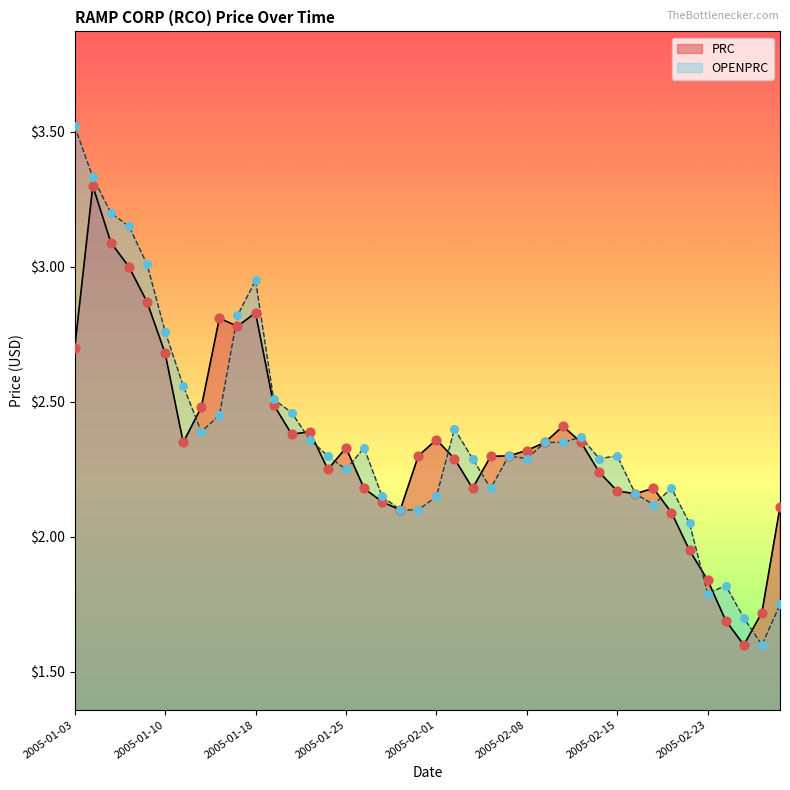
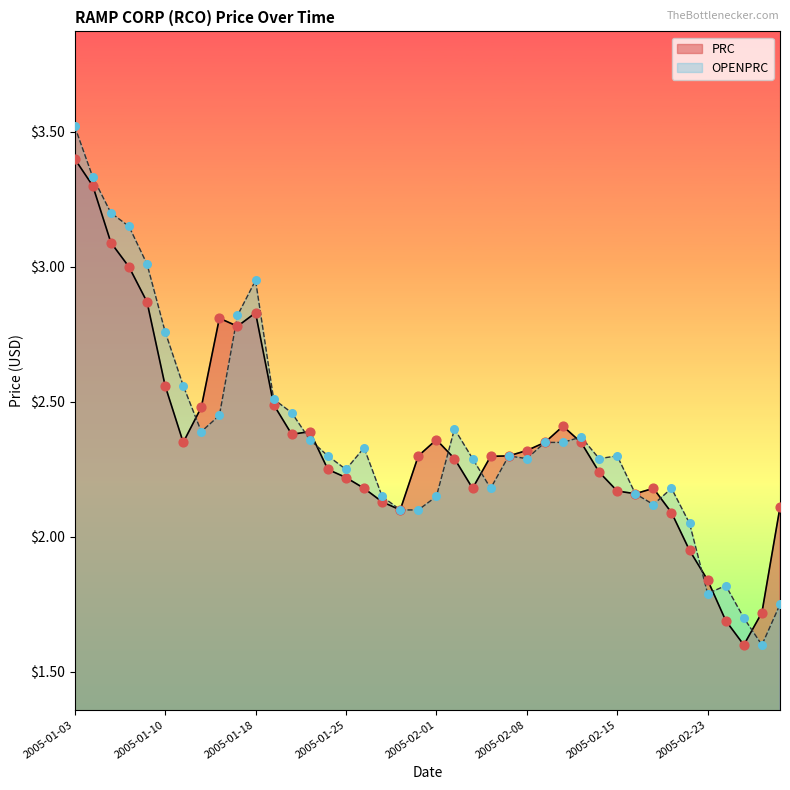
  {
    "PRC": {
-     "2005-01-03": "$2.7",
-     "2005-01-10": "$2.68",
+     "2005-01-03": "$3.4",
+     "2005-01-10": "$2.56",
      "2005-01-18": "$2.83",
-     "2005-01-25": "$2.33",
+     "2005-01-25": "$2.22",
      "2005-02-01": "$2.36",
      "2005-02-08": "$2.32",
      "2005-02-15": "$2.17",
      "2005-02-23": "$1.84"
    },
    "OPENPRC": {
      "2005-01-03": "$3.52",
      "2005-01-10": "$2.76",
      "2005-01-18": "$2.95",
      "2005-01-25": "$2.25",
      "2005-02-01": "$2.15",
      "2005-02-08": "$2.29",
      "2005-02-15": "$2.30",
      "2005-02-23": "$1.79"
    }
  }
